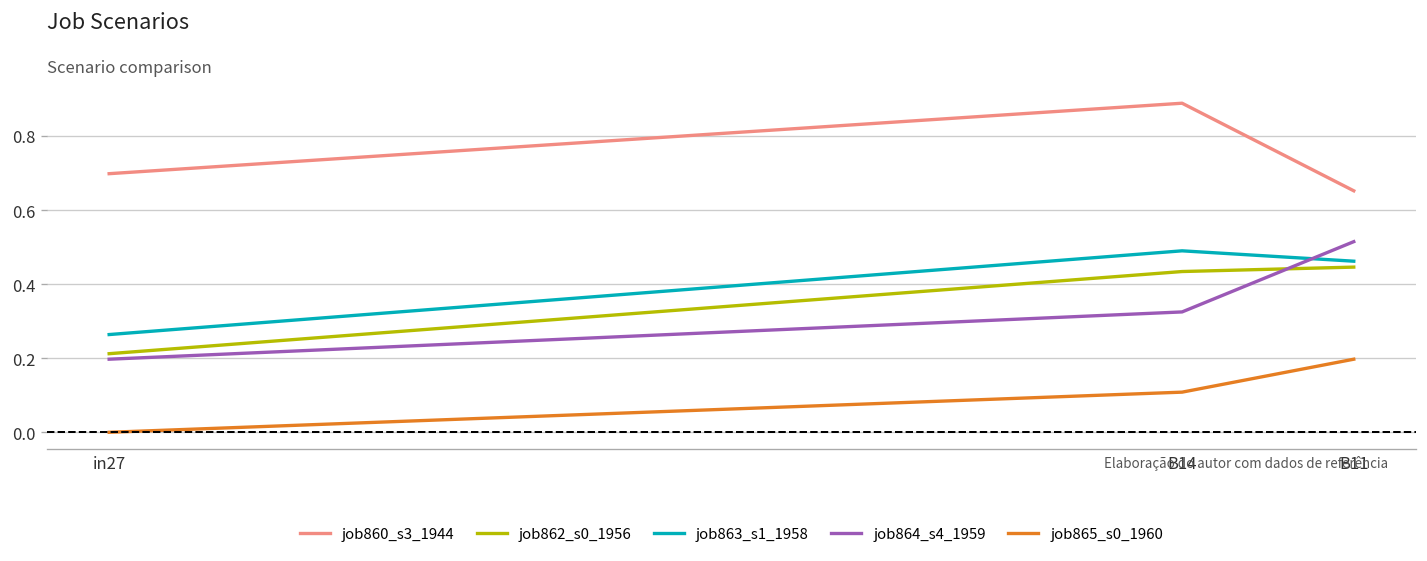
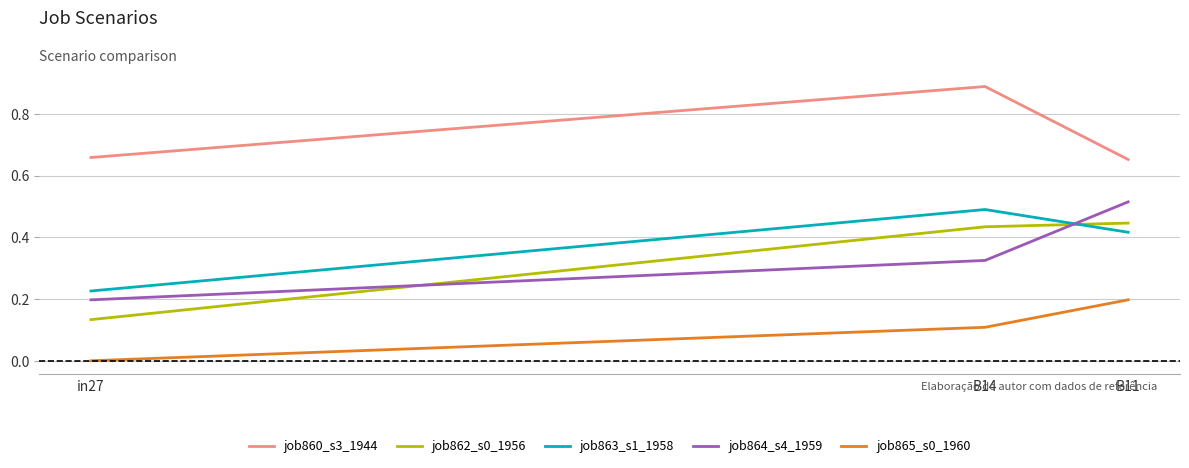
  {
    "job860_s3_1944": {
-     "in27": 0.70,
+     "in27": 0.66,
      "B14": 0.89,
      "B11": 0.65
    },
    "job862_s0_1956": {
-     "in27": 0.21,
+     "in27": 0.13,
      "B14": 0.43,
      "B11": 0.45
    },
    "job863_s1_1958": {
-     "in27": 0.26,
+     "in27": 0.23,
      "B14": 0.49,
-     "B11": 0.46
+     "B11": 0.42
    },
    "job864_s4_1959": {
      "in27": 0.20,
      "B14": 0.32,
      "B11": 0.51
    },
    "job865_s0_1960": {
      "in27": 0.00,
      "B14": 0.11,
      "B11": 0.20
    }
  }
